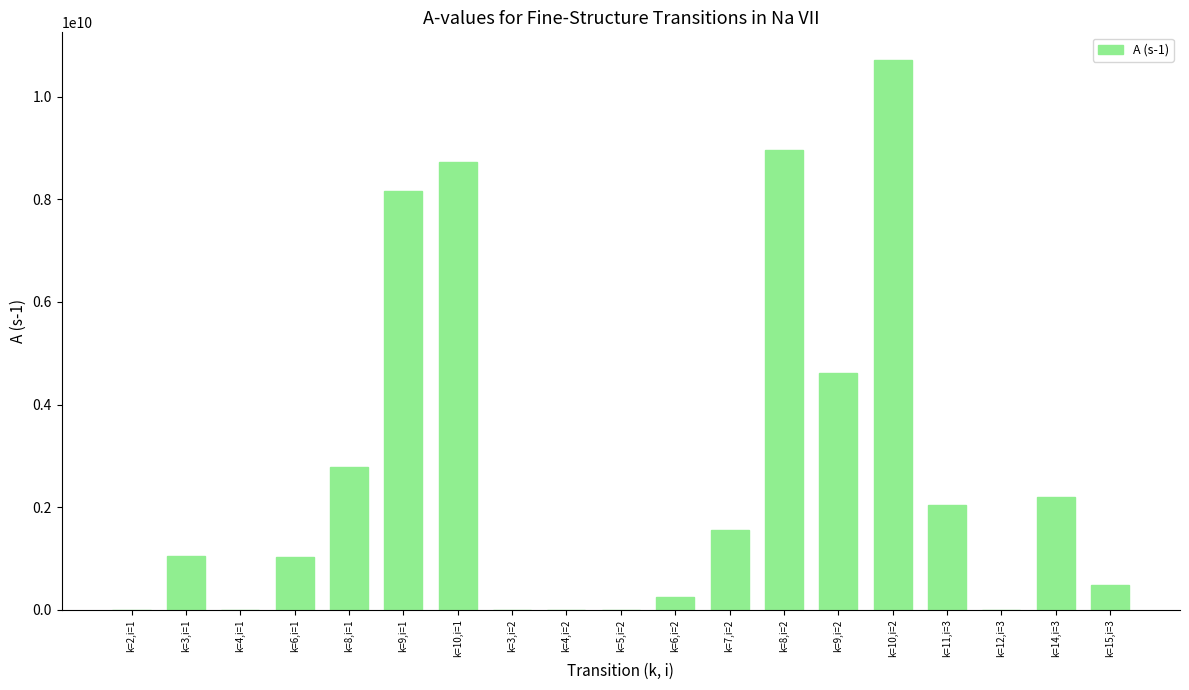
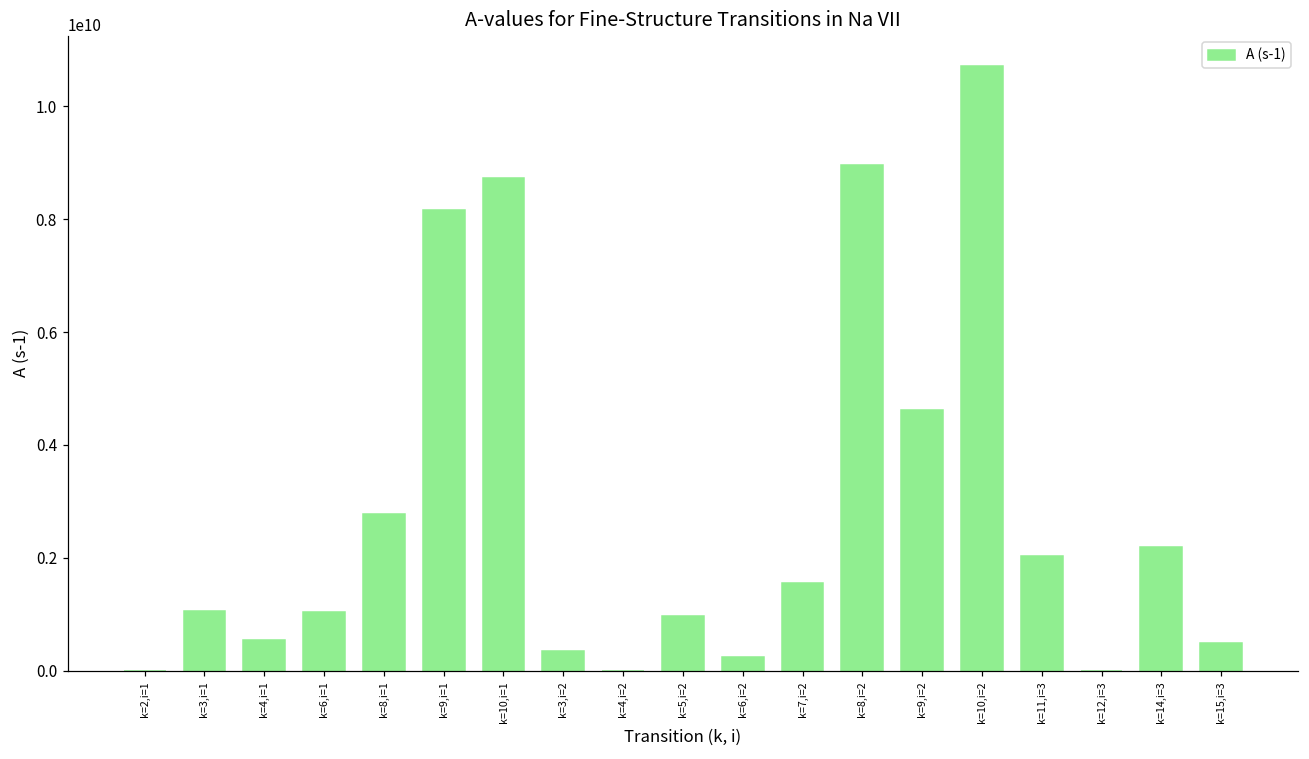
  {
    "k=3,i=1": 1100000000,
-   "k=4,i=1": 0,
+   "k=4,i=1": 500000000,
    "k=6,i=1": 1000000000,
    "k=8,i=1": 2800000000,
    "k=9,i=1": 8200000000,
    "k=10,i=1": 8700000000,
-   "k=3,i=2": 0,
-   "k=5,i=2": 0,
+   "k=3,i=2": 400000000,
+   "k=5,i=2": 1000000000,
    "k=6,i=2": 200000000,
    "k=7,i=2": 1600000000,
    "k=8,i=2": 9000000000,
    "k=9,i=2": 4600000000,
    "k=10,i=2": 10700000000,
    "k=11,i=3": 2000000000,
    "k=14,i=3": 2200000000,
    "k=15,i=3": 500000000
  }
